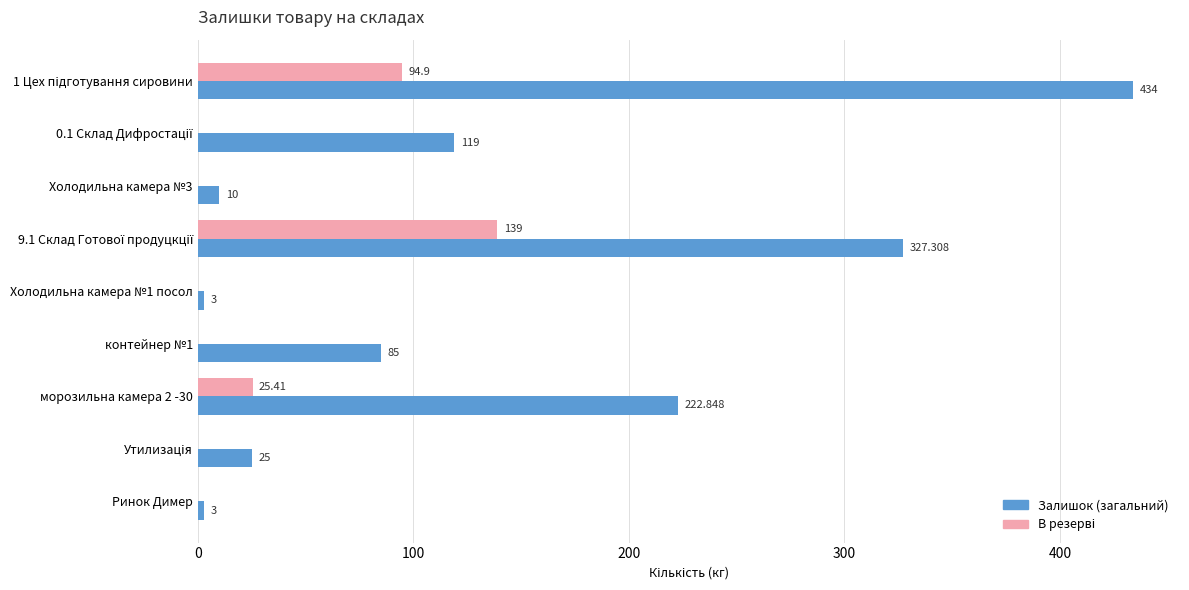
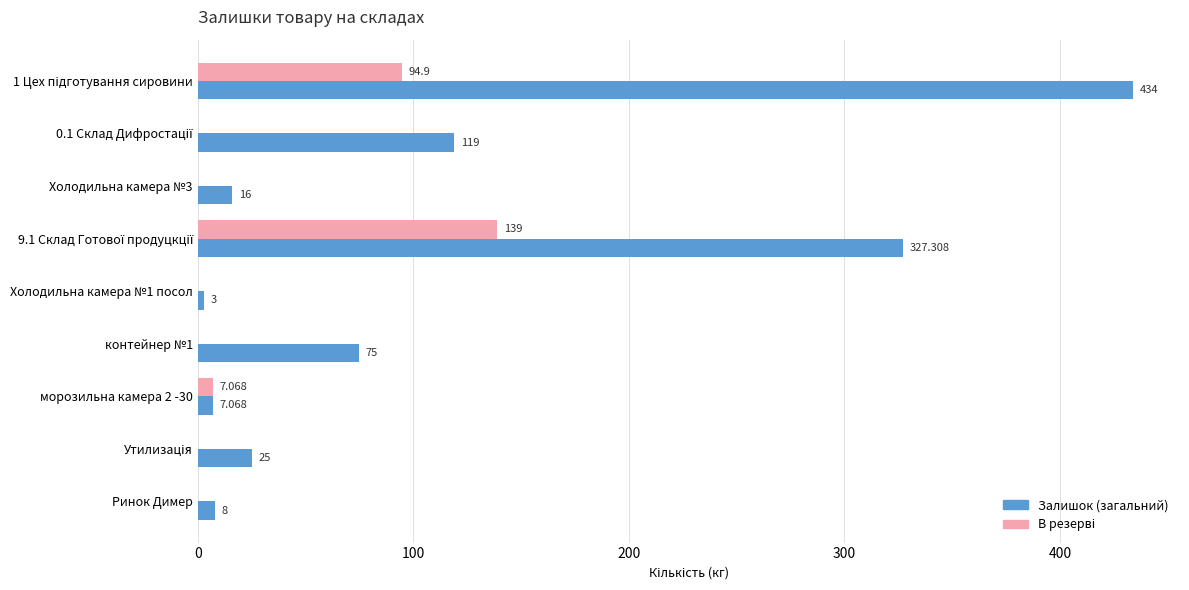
  {
    "Залишок (загальний)": {
      "1 Цех підготування сировини": 434,
      "0.1 Склад Дифростації": 119,
-     "Холодильна камера №3": 10,
+     "Холодильна камера №3": 16,
      "9.1 Склад Готової продуцкції": 327.308,
      "Холодильна камера №1 посол": 3,
-     "контейнер №1": 85,
-     "морозильна камера 2 -30": 222.848,
+     "контейнер №1": 75,
+     "морозильна камера 2 -30": 7.068,
      "Утилизація": 25,
-     "Ринок Димер": 3
+     "Ринок Димер": 8
    },
    "В резерві": {
      "1 Цех підготування сировини": 94.9,
      "9.1 Склад Готової продуцкції": 139,
-     "морозильна камера 2 -30": 25.41
+     "морозильна камера 2 -30": 7.068
    }
  }
